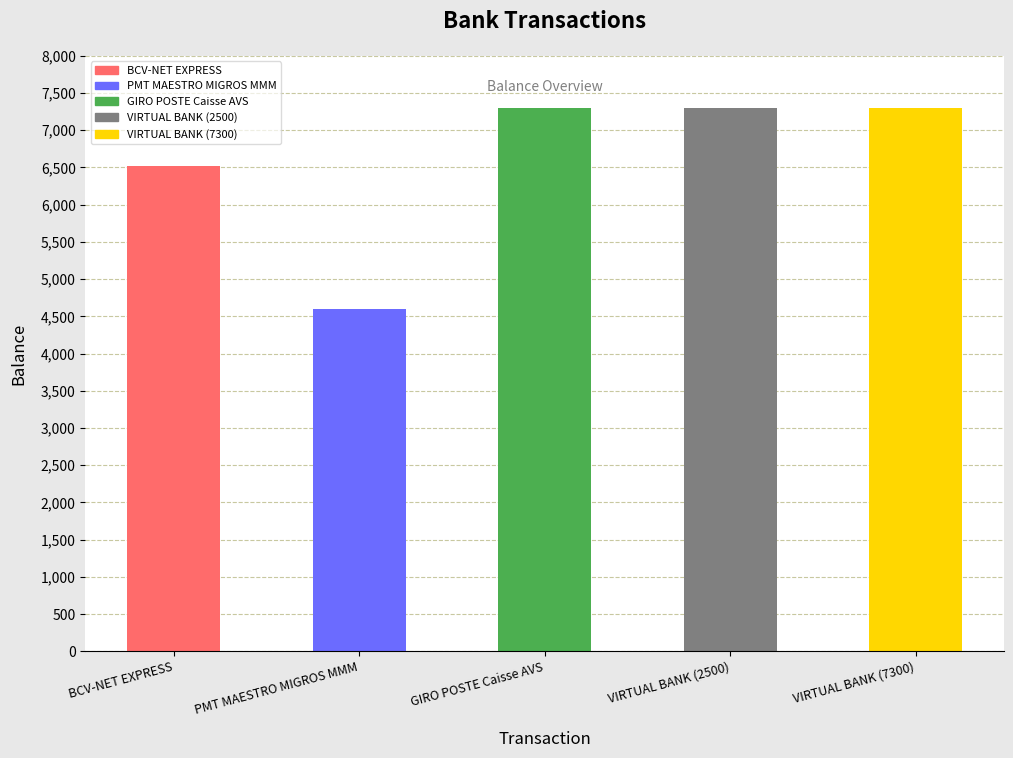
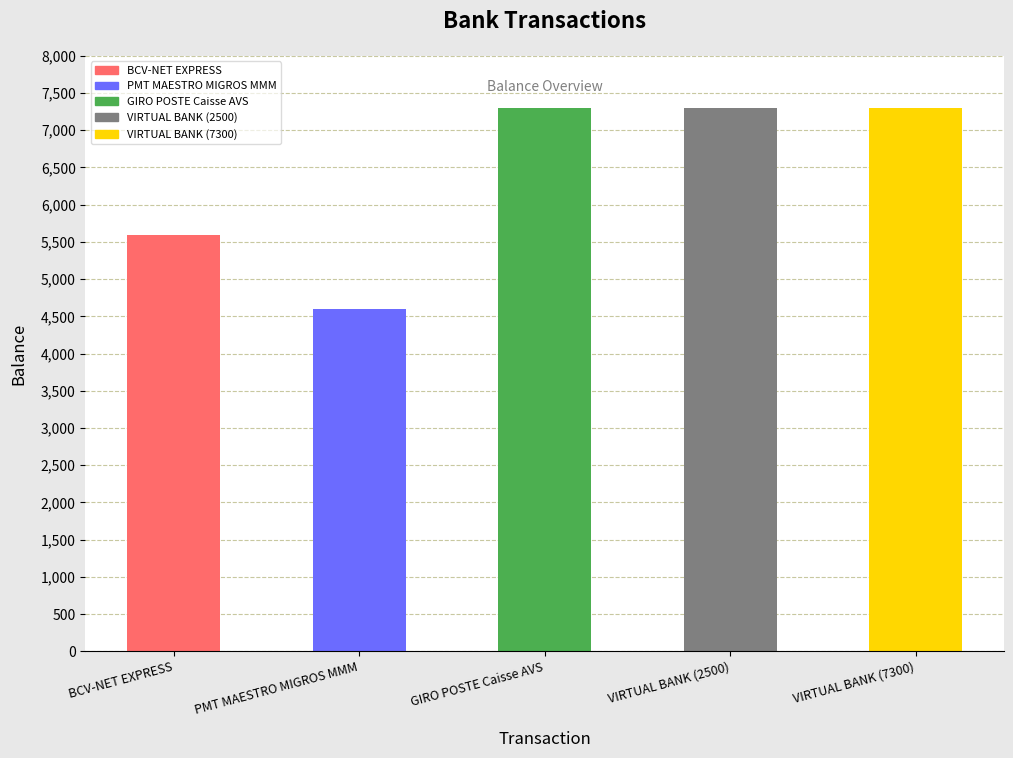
  {
-   "BCV-NET EXPRESS": "6,500",
+   "BCV-NET EXPRESS": "5,600",
    "PMT MAESTRO MIGROS MMM": "4,600",
    "GIRO POSTE Caisse AVS": "7,300",
    "VIRTUAL BANK (2500)": "7,300",
    "VIRTUAL BANK (7300)": "7,300"
  }
